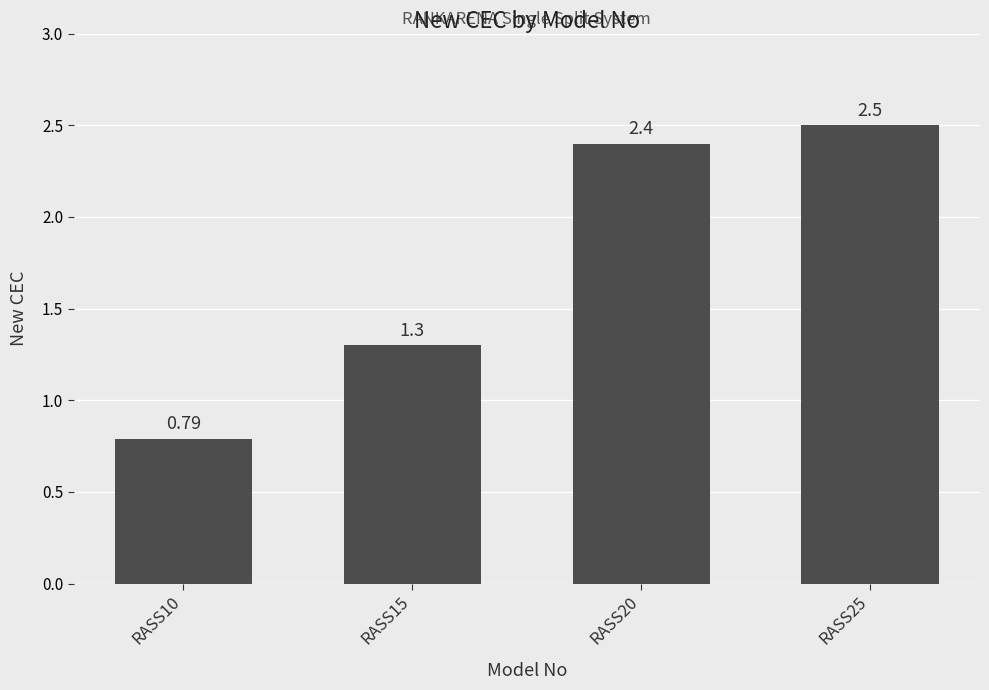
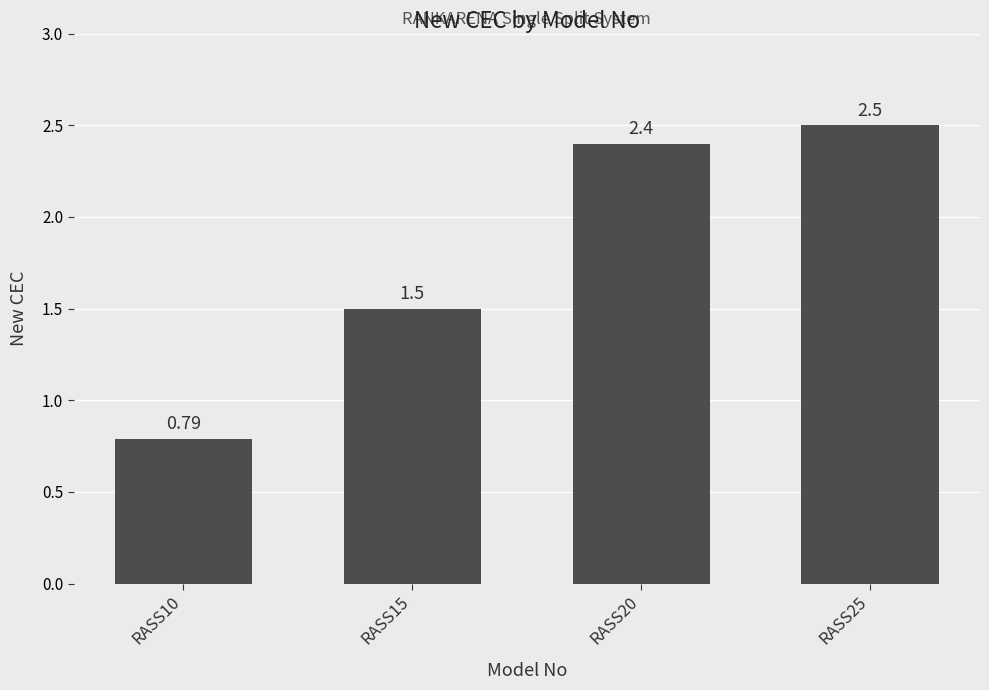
  {
    "RASS10": 0.79,
-   "RASS15": 1.3,
+   "RASS15": 1.5,
    "RASS20": 2.4,
    "RASS25": 2.5
  }
